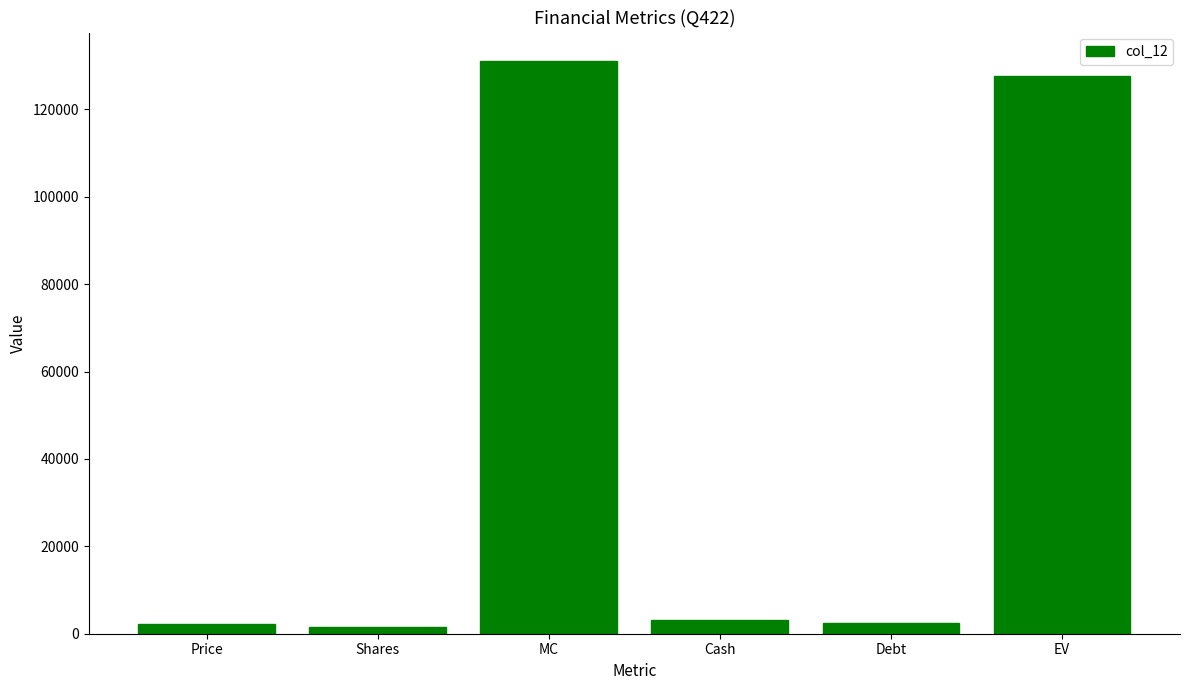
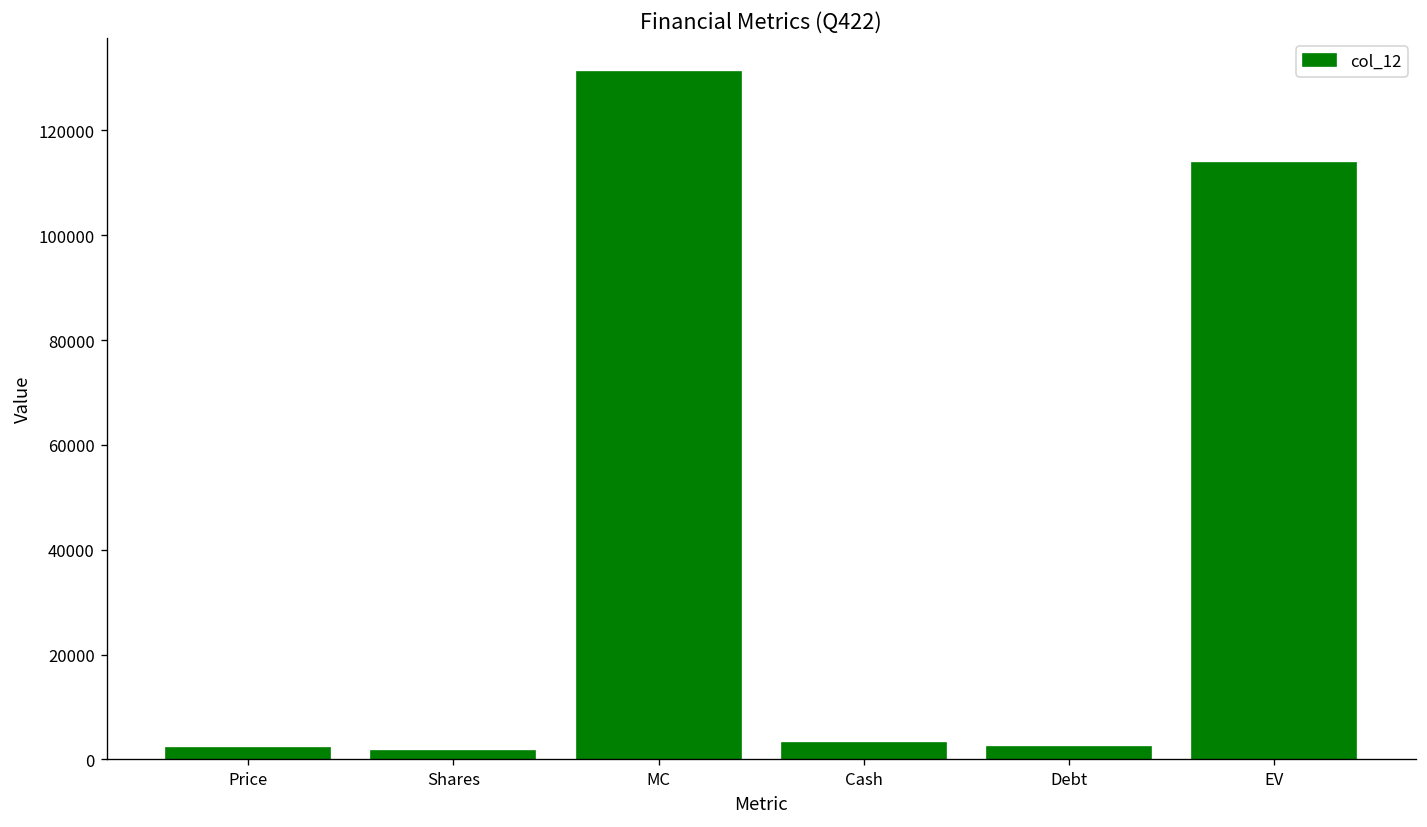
  {
    "Price": 2000,
    "Shares": 2000,
    "MC": 131000,
    "Cash": 3000,
    "Debt": 2000,
-   "EV": 128000
+   "EV": 114000
  }
